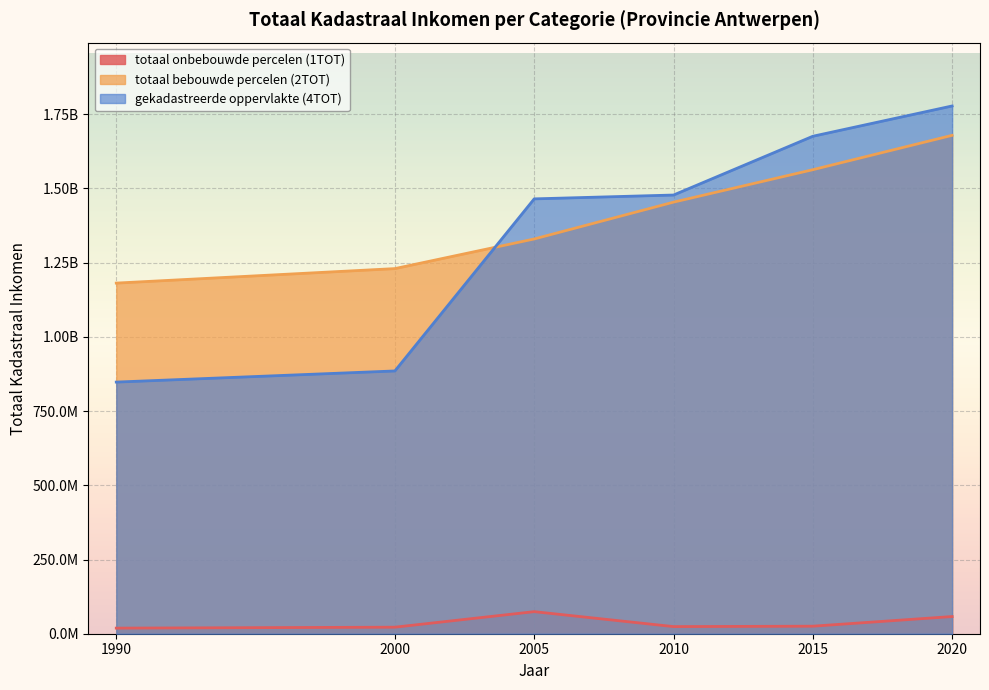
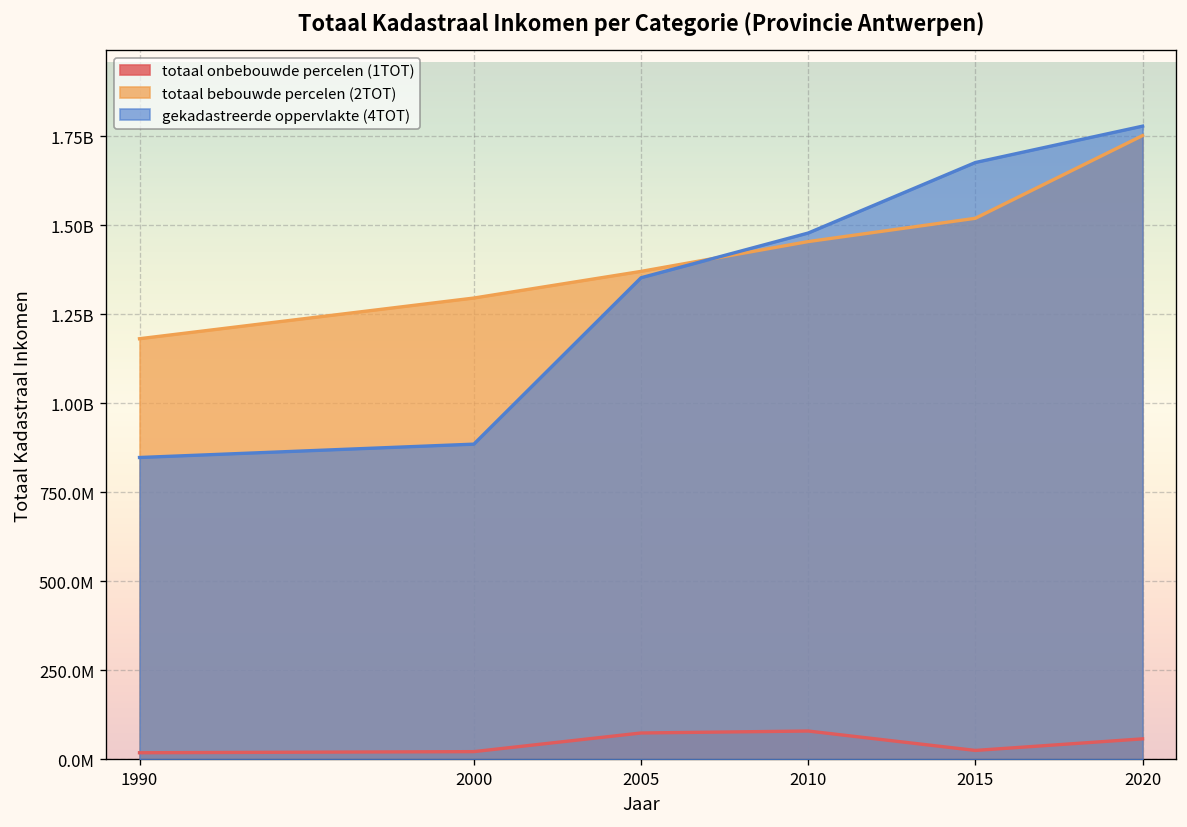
  {
    "totaal onbebouwde percelen (1TOT)": {
      "1990": 20000000,
      "2000": 20000000,
      "2005": 70000000,
-     "2010": 20000000,
+     "2010": 80000000,
      "2015": 30000000,
      "2020": 60000000
    },
    "totaal bebouwde percelen (2TOT)": {
      "1990": 1180000000,
-     "2000": 1230000000,
-     "2005": 1330000000,
+     "2000": 1300000000,
+     "2005": 1370000000,
      "2010": 1450000000,
-     "2015": 1560000000,
-     "2020": 1680000000
+     "2015": 1520000000,
+     "2020": 1750000000
    },
    "gekadastreerde oppervlakte (4TOT)": {
      "1990": 850000000,
      "2000": 890000000,
-     "2005": 1460000000,
+     "2005": 1350000000,
      "2010": 1480000000,
      "2015": 1680000000,
      "2020": 1780000000
    }
  }
